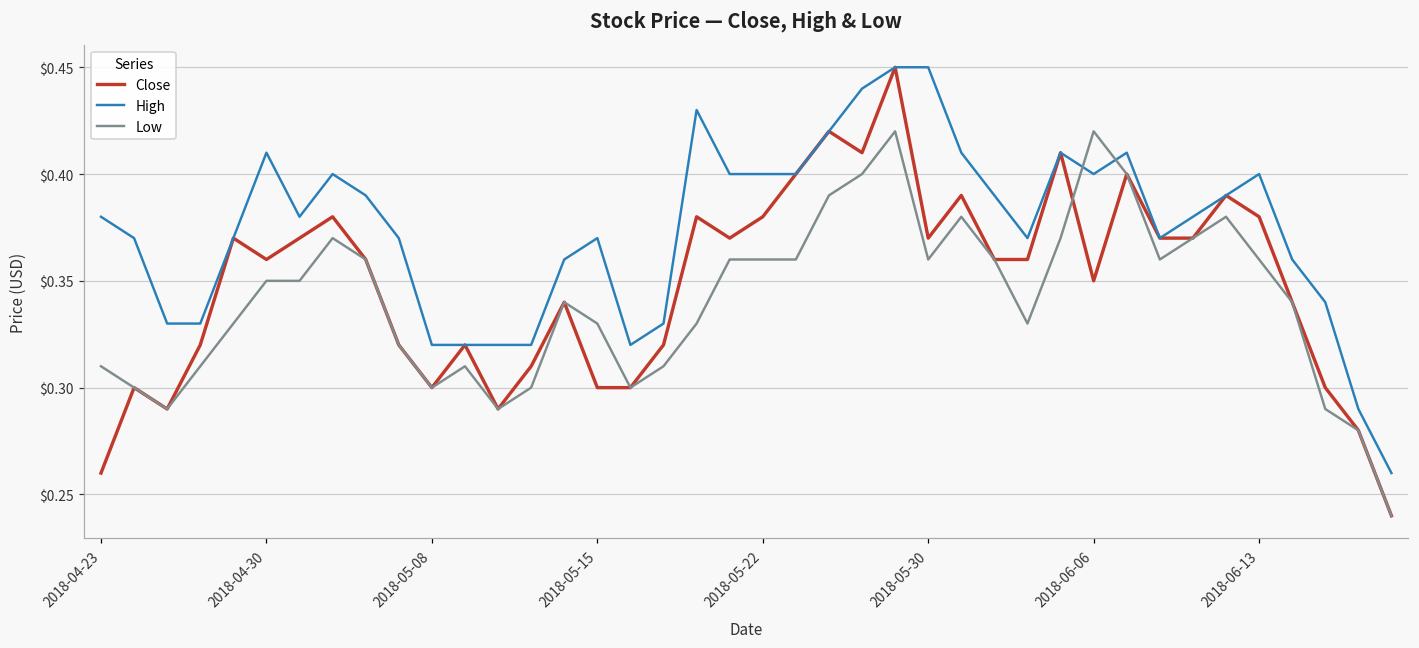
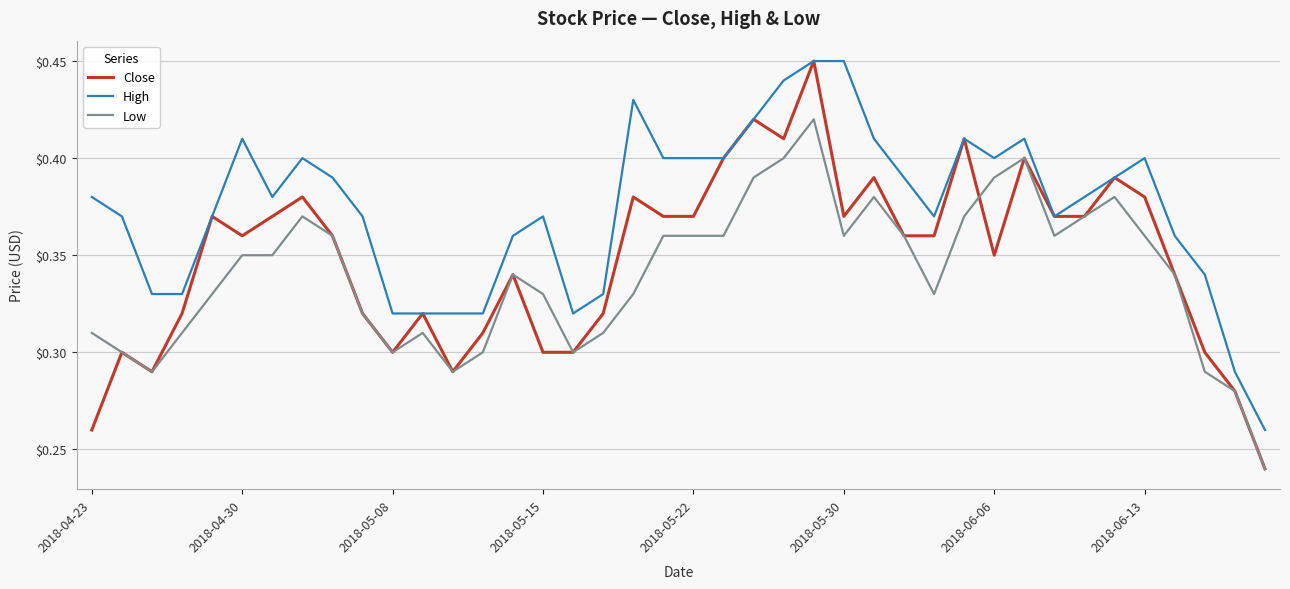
  {
    "Close": {
      "2018-04-23": "$0.26",
      "2018-04-30": "$0.36",
      "2018-05-15": "$0.30",
-     "2018-05-22": "$0.38",
+     "2018-05-22": "$0.37",
      "2018-05-30": "$0.37",
      "2018-06-06": "$0.35",
      "2018-06-13": "$0.38"
    },
    "High": {
      "2018-04-23": "$0.38",
      "2018-04-30": "$0.41",
      "2018-05-08": "$0.32",
      "2018-05-15": "$0.37",
      "2018-05-22": "$0.40",
      "2018-05-30": "$0.45",
      "2018-06-06": "$0.40",
      "2018-06-13": "$0.40"
    },
    "Low": {
      "2018-04-23": "$0.31",
      "2018-04-30": "$0.35",
      "2018-05-15": "$0.33",
      "2018-05-22": "$0.36",
      "2018-05-30": "$0.36",
-     "2018-06-06": "$0.42",
+     "2018-06-06": "$0.39",
      "2018-06-13": "$0.36"
    }
  }
